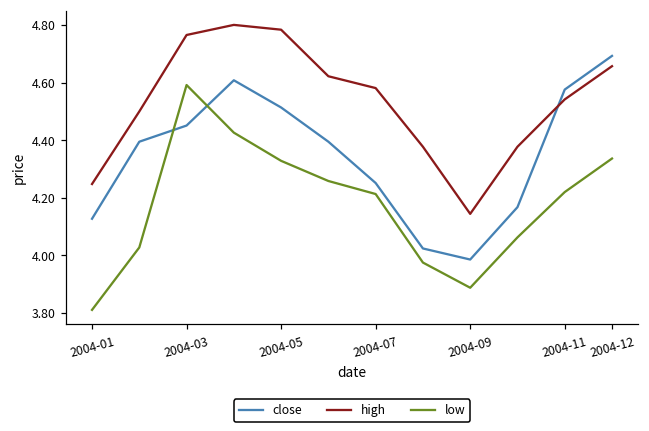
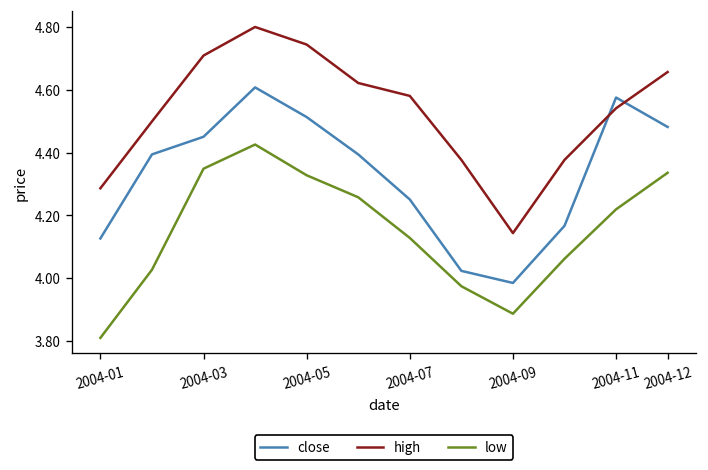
  {
    "close": {
      "2004-01": 4.13,
      "2004-03": 4.45,
      "2004-05": 4.51,
      "2004-07": 4.25,
      "2004-09": 3.98,
      "2004-11": 4.58,
-     "2004-12": 4.69
+     "2004-12": 4.48
    },
    "high": {
-     "2004-01": 4.25,
-     "2004-03": 4.77,
-     "2004-05": 4.78,
+     "2004-01": 4.29,
+     "2004-03": 4.71,
+     "2004-05": 4.74,
      "2004-07": 4.58,
      "2004-09": 4.14,
      "2004-11": 4.54,
      "2004-12": 4.66
    },
    "low": {
      "2004-01": 3.81,
-     "2004-03": 4.59,
+     "2004-03": 4.35,
      "2004-05": 4.33,
-     "2004-07": 4.21,
+     "2004-07": 4.13,
      "2004-09": 3.89,
      "2004-11": 4.22,
      "2004-12": 4.34
    }
  }
